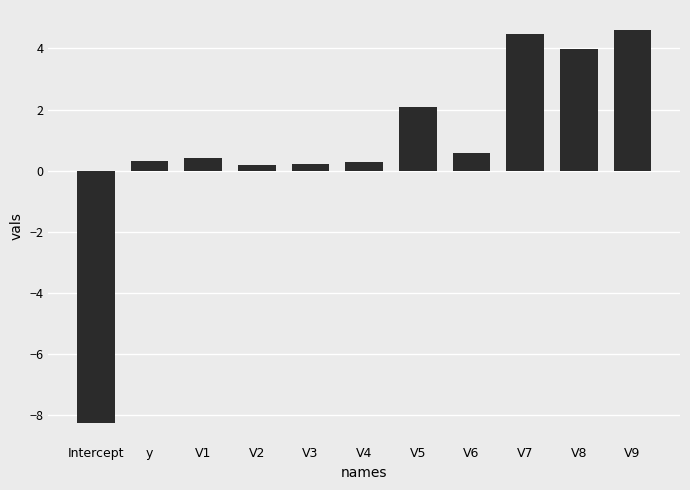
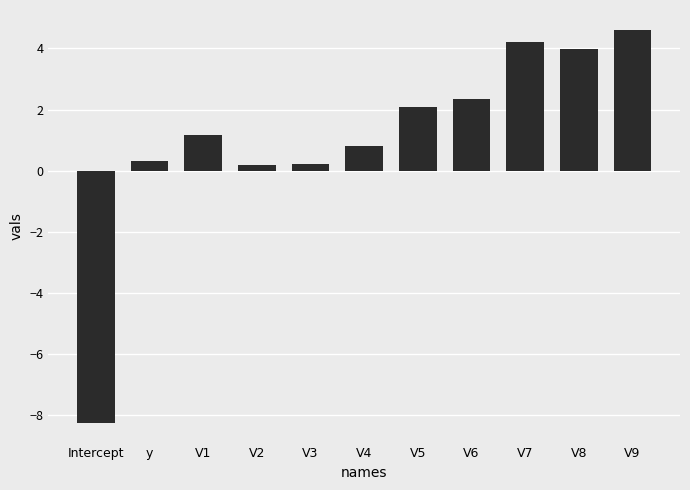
  {
    "Intercept": -8.3,
    "y": 0.3,
-   "V1": 0.4,
+   "V1": 1.2,
    "V2": 0.2,
    "V3": 0.2,
-   "V4": 0.3,
+   "V4": 0.8,
    "V5": 2.1,
-   "V6": 0.6,
-   "V7": 4.5,
+   "V6": 2.3,
+   "V7": 4.2,
    "V8": 4.0,
    "V9": 4.6
  }
